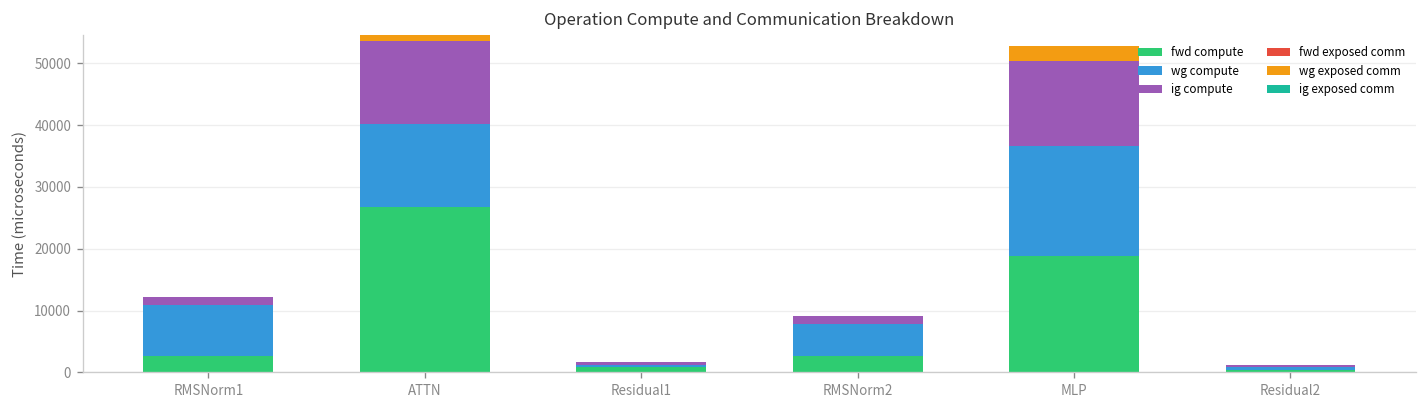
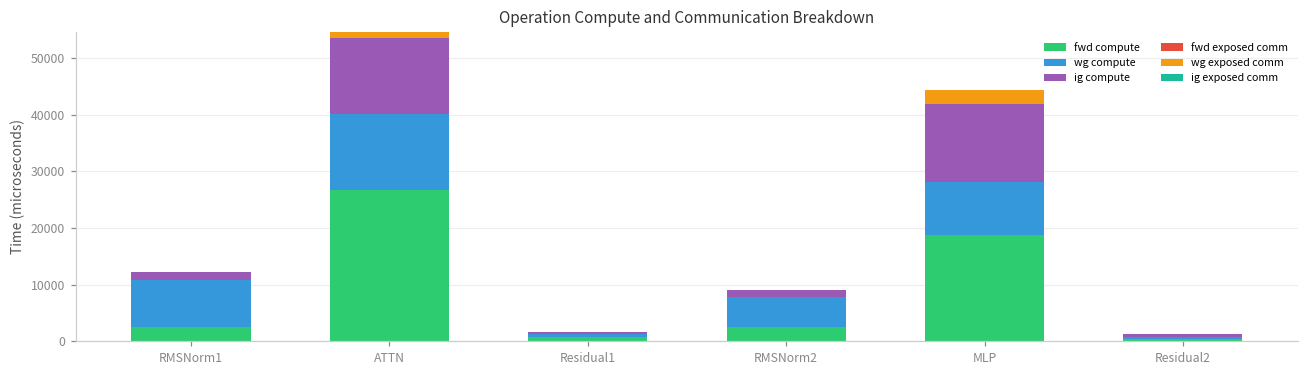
  {
    "wg compute": {
      "RMSNorm1": 8000,
      "ATTN": 13000,
      "RMSNorm2": 5000,
-     "MLP": 18000
+     "MLP": 9000
    },
    "fwd exposed comm": {
      "Residual1": 0,
      "Residual2": 0
    }
  }
